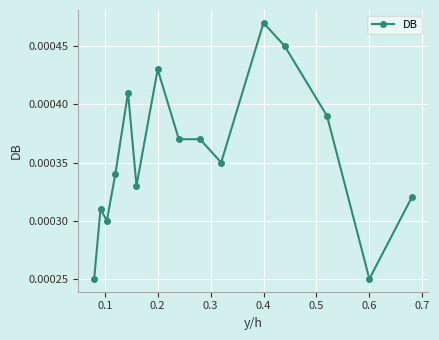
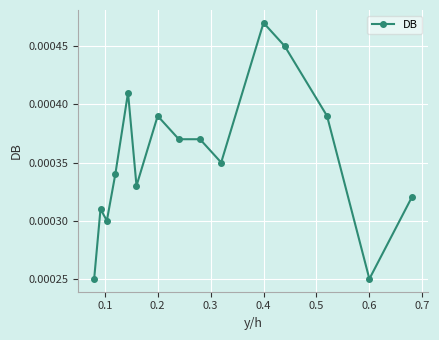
  {
-   "0.2": 0.00043,
+   "0.2": 0.00039,
    "0.4": 0.00047,
    "0.6": 0.00025
  }
